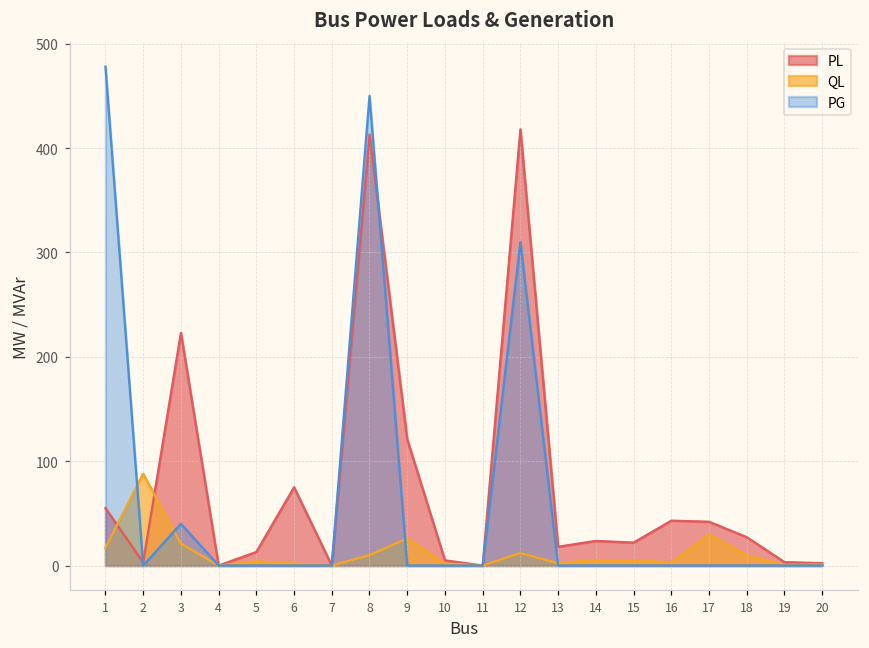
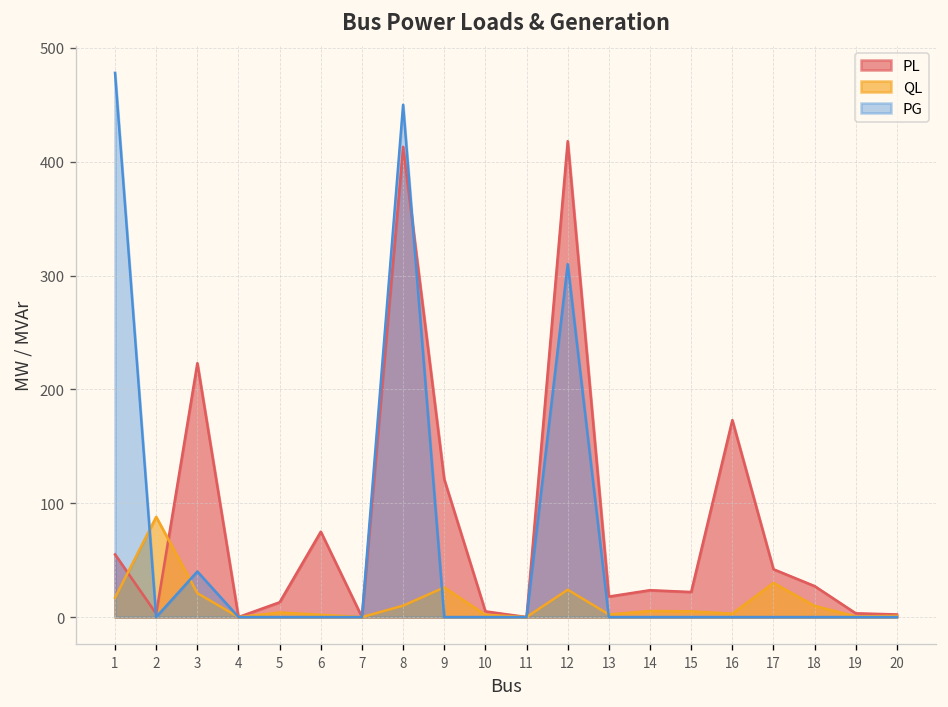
  {
    "PL": {
      "1": 60,
      "2": 0,
      "3": 220,
      "5": 10,
      "6": 80,
      "8": 410,
      "9": 120,
      "10": 10,
      "12": 420,
      "13": 20,
      "14": 20,
      "15": 20,
-     "16": 40,
+     "16": 170,
      "17": 40,
      "18": 30,
      "19": 0
    },
    "QL": {
      "1": 20,
      "2": 90,
      "3": 20,
      "5": 0,
      "8": 10,
      "9": 30,
-     "12": 10,
+     "12": 20,
      "14": 10,
      "15": 10,
      "16": 0,
      "17": 30,
      "18": 10
    },
    "PG": {
      "1": 480,
      "2": 0,
      "3": 40,
      "5": 0,
      "8": 450,
      "9": 0,
      "12": 310,
      "14": 0,
      "15": 0,
      "16": 0,
      "17": 0,
      "18": 0
    }
  }
